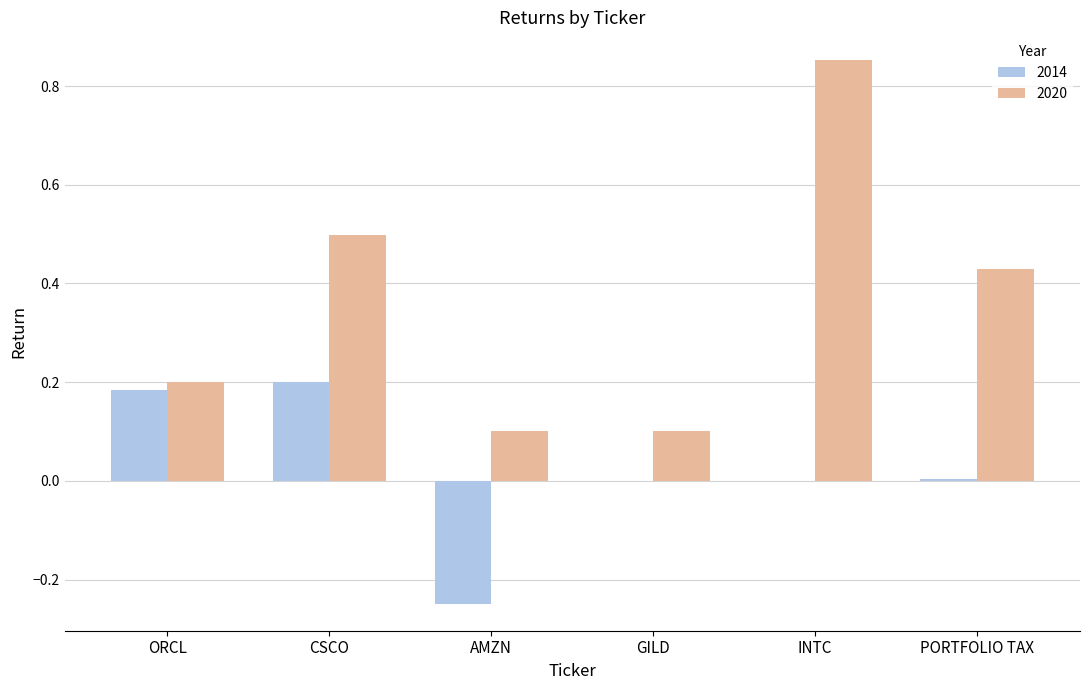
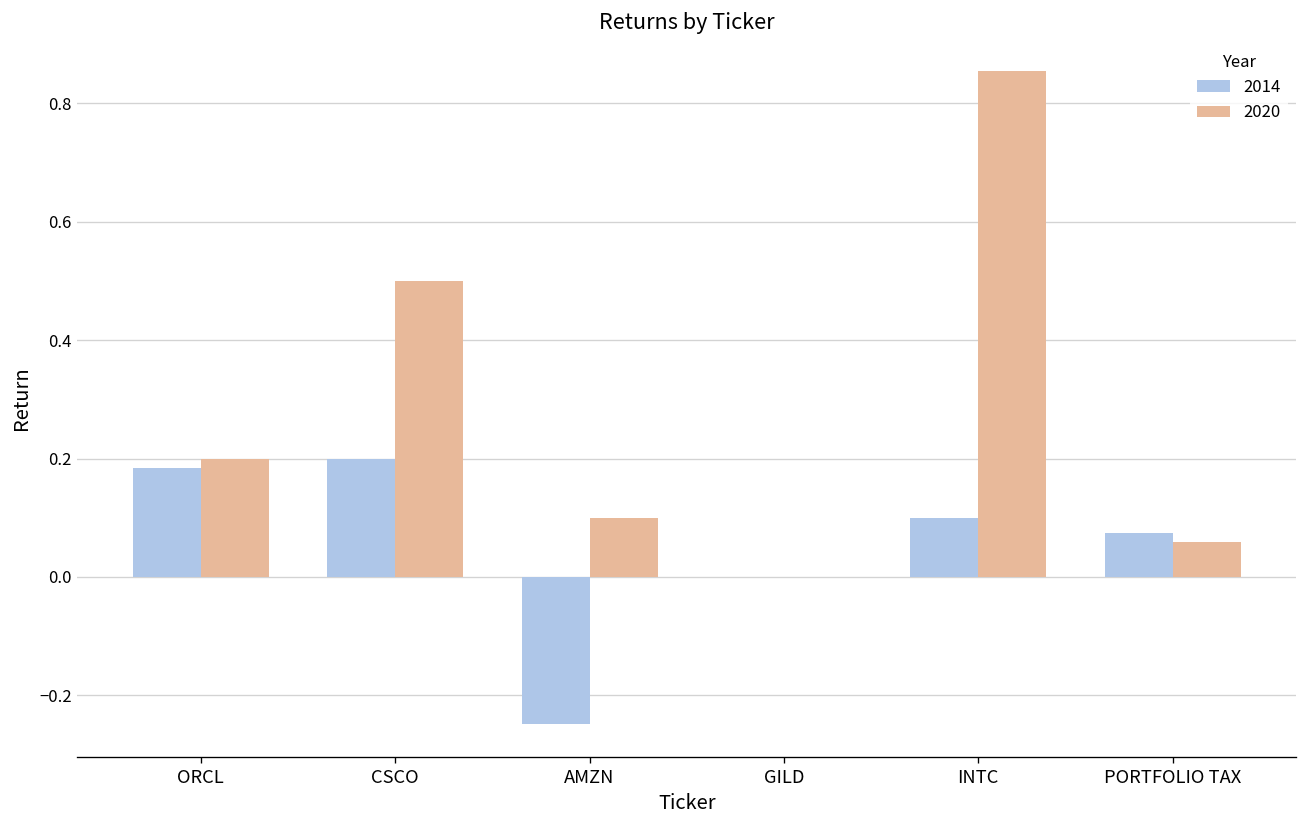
  {
    "2014": {
      "ORCL": 0.18,
      "CSCO": 0.20,
      "AMZN": -0.25,
      "GILD": 0.00,
-     "INTC": 0.0,
-     "PORTFOLIO TAX": 0.00
+     "INTC": 0.1,
+     "PORTFOLIO TAX": 0.07
    },
    "2020": {
      "ORCL": 0.20,
      "CSCO": 0.50,
      "AMZN": 0.10,
-     "GILD": 0.1,
+     "GILD": 0.0,
      "INTC": 0.85,
-     "PORTFOLIO TAX": 0.43
+     "PORTFOLIO TAX": 0.06
    }
  }
